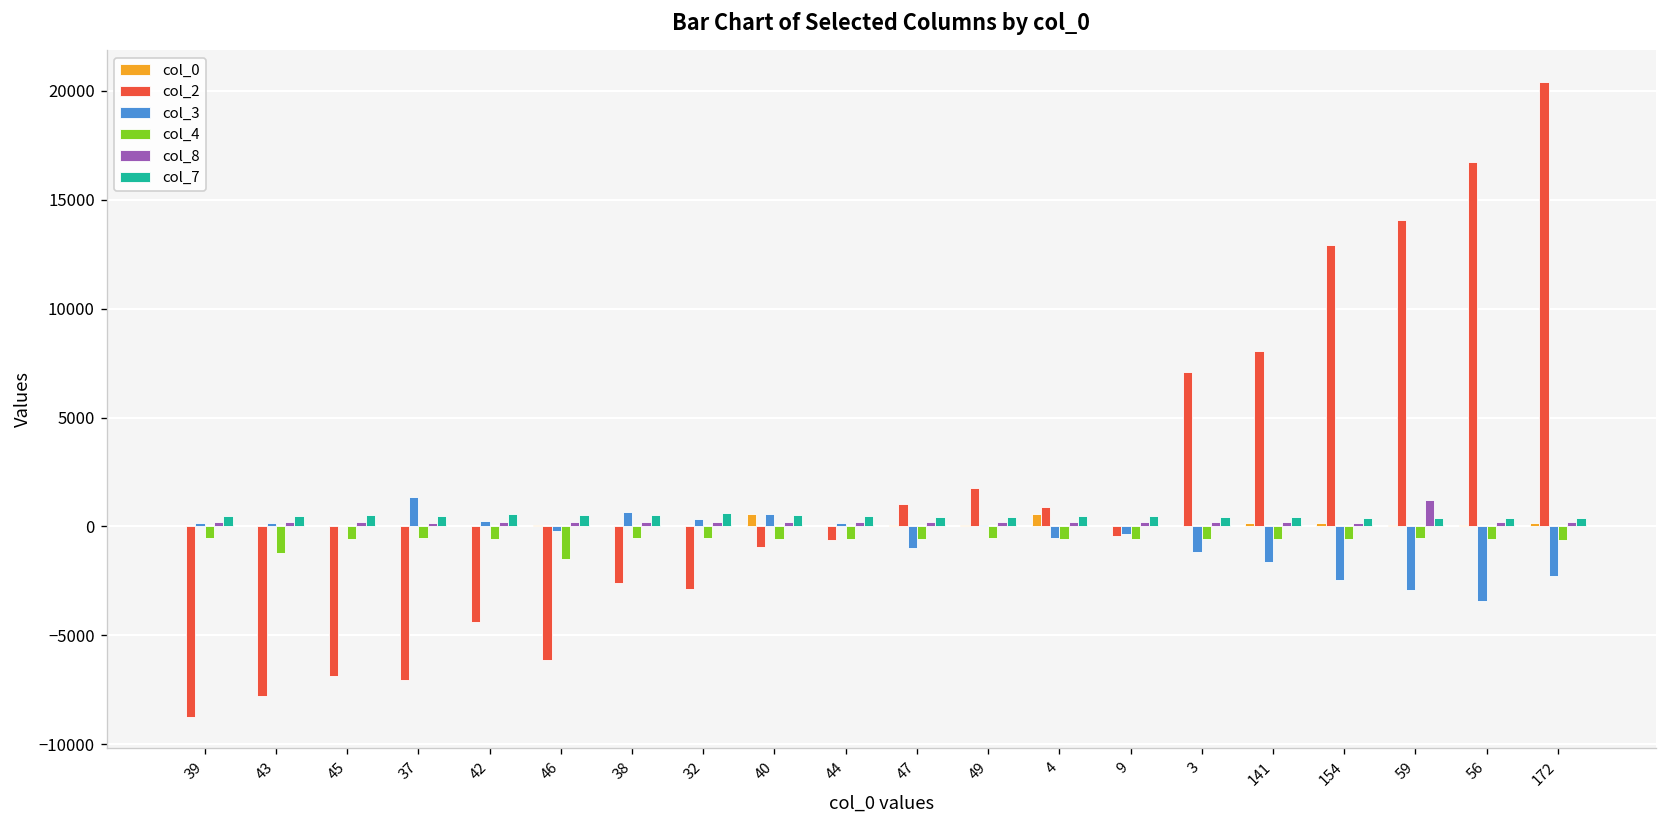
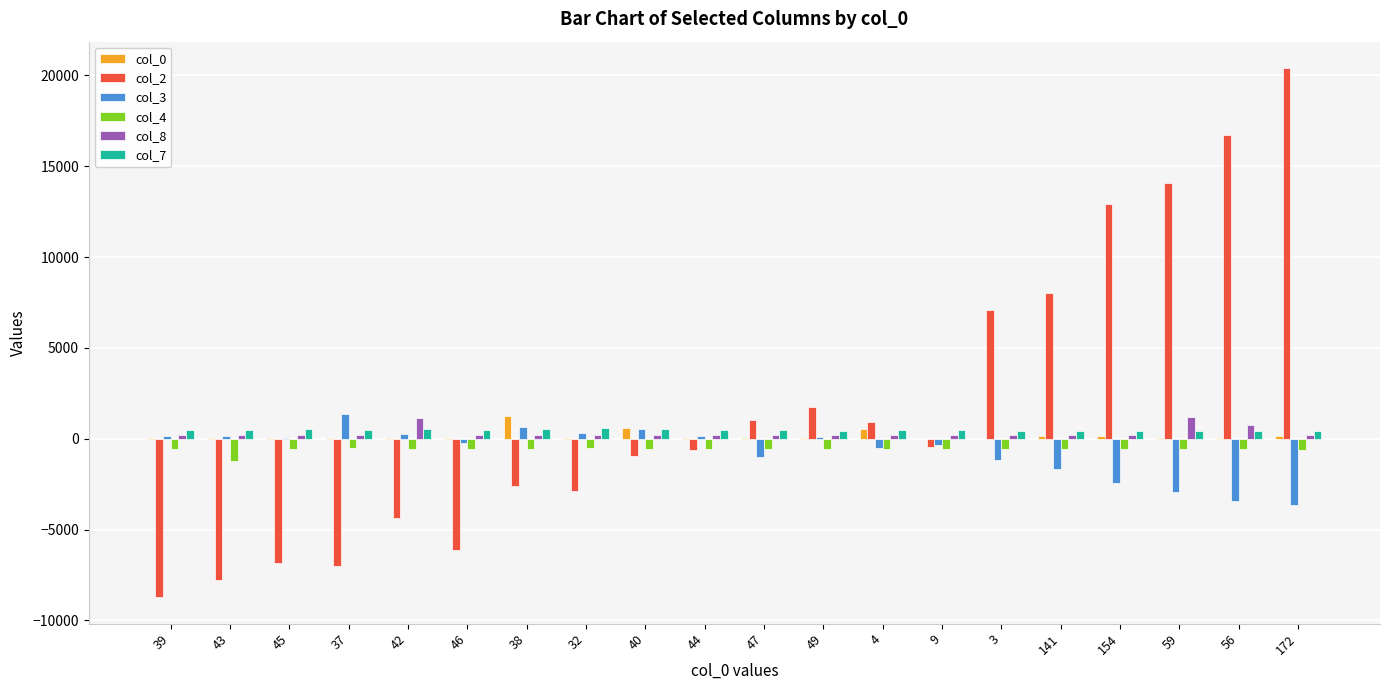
  {
    "col_0": {
-     "38": 0,
+     "38": 1300,
      "40": 600,
      "4": 600,
      "141": 100,
      "154": 200,
      "172": 200
    },
    "col_2": {
      "39": -8700,
      "43": -7800,
      "45": -6800,
      "37": -7000,
      "42": -4400,
      "46": -6100,
      "38": -2600,
      "32": -2900,
      "40": -900,
      "44": -600,
      "47": 1000,
      "49": 1700,
      "4": 900,
      "9": -400,
      "3": 7100,
      "141": 8000,
      "154": 12900,
      "59": 14100,
      "56": 16700,
      "172": 20400
    },
    "col_3": {
      "39": 200,
      "43": 200,
      "37": 1300,
      "42": 300,
      "46": -200,
      "38": 700,
      "32": 300,
      "40": 600,
      "44": 100,
      "47": -1000,
      "4": -500,
      "9": -300,
      "3": -1200,
      "141": -1600,
      "154": -2500,
      "59": -2900,
      "56": -3400,
-     "172": -2300
+     "172": -3600
    },
    "col_4": {
      "39": -500,
      "43": -1200,
      "45": -600,
      "37": -500,
      "42": -600,
-     "46": -1500,
+     "46": -600,
      "38": -500,
      "32": -500,
      "40": -600,
      "44": -600,
      "47": -600,
      "49": -500,
      "4": -600,
      "9": -600,
      "3": -600,
      "141": -600,
      "154": -600,
      "59": -500,
      "56": -600,
      "172": -600
    },
    "col_8": {
      "39": 200,
      "43": 200,
      "45": 200,
      "37": 200,
-     "42": 200,
+     "42": 1100,
      "46": 200,
      "38": 200,
      "32": 200,
      "40": 200,
      "44": 200,
      "47": 200,
      "49": 200,
      "4": 200,
      "9": 200,
      "3": 200,
      "141": 200,
      "154": 200,
      "59": 1200,
-     "56": 200,
+     "56": 800,
      "172": 200
    },
    "col_7": {
      "39": 500,
      "43": 500,
      "45": 500,
      "37": 500,
      "42": 600,
      "46": 500,
      "38": 500,
      "32": 600,
      "40": 500,
      "44": 500,
      "47": 500,
      "49": 500,
      "4": 500,
      "9": 500,
      "3": 400,
      "141": 400,
      "154": 400,
      "59": 400,
      "56": 400,
      "172": 400
    }
  }
